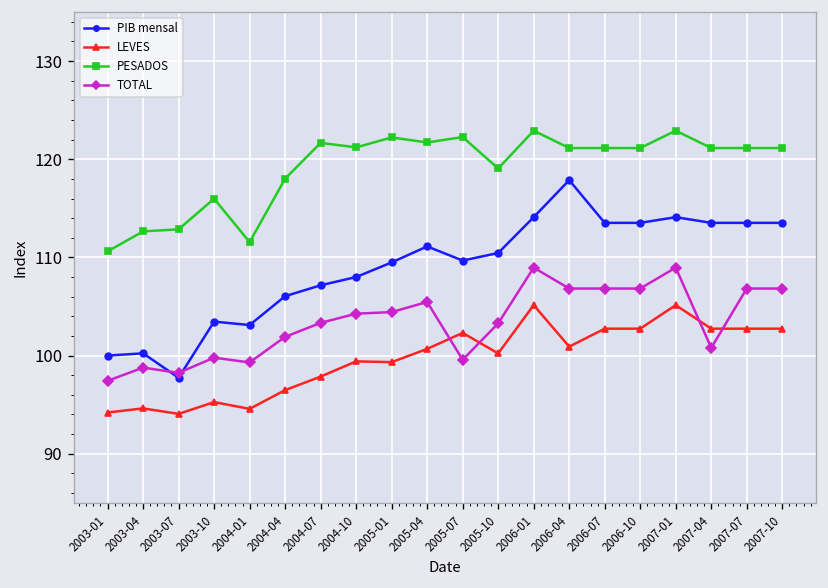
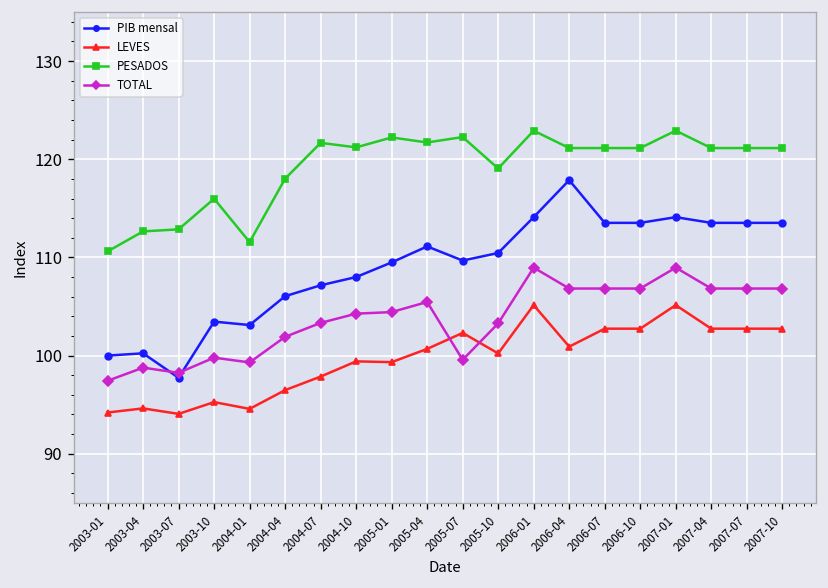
  {
    "PIB mensal": {
      "2003-01": 100,
      "2003-04": 100,
      "2003-07": 98,
      "2003-10": 103,
      "2004-01": 103,
      "2004-04": 106,
      "2004-07": 107,
      "2004-10": 108,
      "2005-01": 109,
      "2005-04": 111,
      "2005-07": 110,
      "2005-10": 110,
      "2006-01": 114,
      "2006-04": 118,
      "2006-07": 114,
      "2006-10": 114,
      "2007-01": 114,
      "2007-04": 114,
      "2007-07": 114,
      "2007-10": 114
    },
    "LEVES": {
      "2003-01": 94,
      "2003-04": 95,
      "2003-07": 94,
      "2003-10": 95,
      "2004-01": 95,
      "2004-04": 96,
      "2004-07": 98,
      "2004-10": 99,
      "2005-01": 99,
      "2005-04": 101,
      "2005-07": 102,
      "2005-10": 100,
      "2006-01": 105,
      "2006-04": 101,
      "2006-07": 103,
      "2006-10": 103,
      "2007-01": 105,
      "2007-04": 103,
      "2007-07": 103,
      "2007-10": 103
    },
    "PESADOS": {
      "2003-01": 111,
      "2003-04": 113,
      "2003-07": 113,
      "2003-10": 116,
      "2004-01": 112,
      "2004-04": 118,
      "2004-07": 122,
      "2004-10": 121,
      "2005-01": 122,
      "2005-04": 122,
      "2005-07": 122,
      "2005-10": 119,
      "2006-01": 123,
      "2006-04": 121,
      "2006-07": 121,
      "2006-10": 121,
      "2007-01": 123,
      "2007-04": 121,
      "2007-07": 121,
      "2007-10": 121
    },
    "TOTAL": {
      "2003-01": 97,
      "2003-04": 99,
      "2003-07": 98,
      "2003-10": 100,
      "2004-01": 99,
      "2004-04": 102,
      "2004-07": 103,
      "2004-10": 104,
      "2005-01": 104,
      "2005-04": 105,
      "2005-07": 100,
      "2005-10": 103,
      "2006-01": 109,
      "2006-04": 107,
      "2006-07": 107,
      "2006-10": 107,
      "2007-01": 109,
-     "2007-04": 101,
+     "2007-04": 107,
      "2007-07": 107,
      "2007-10": 107
    }
  }
